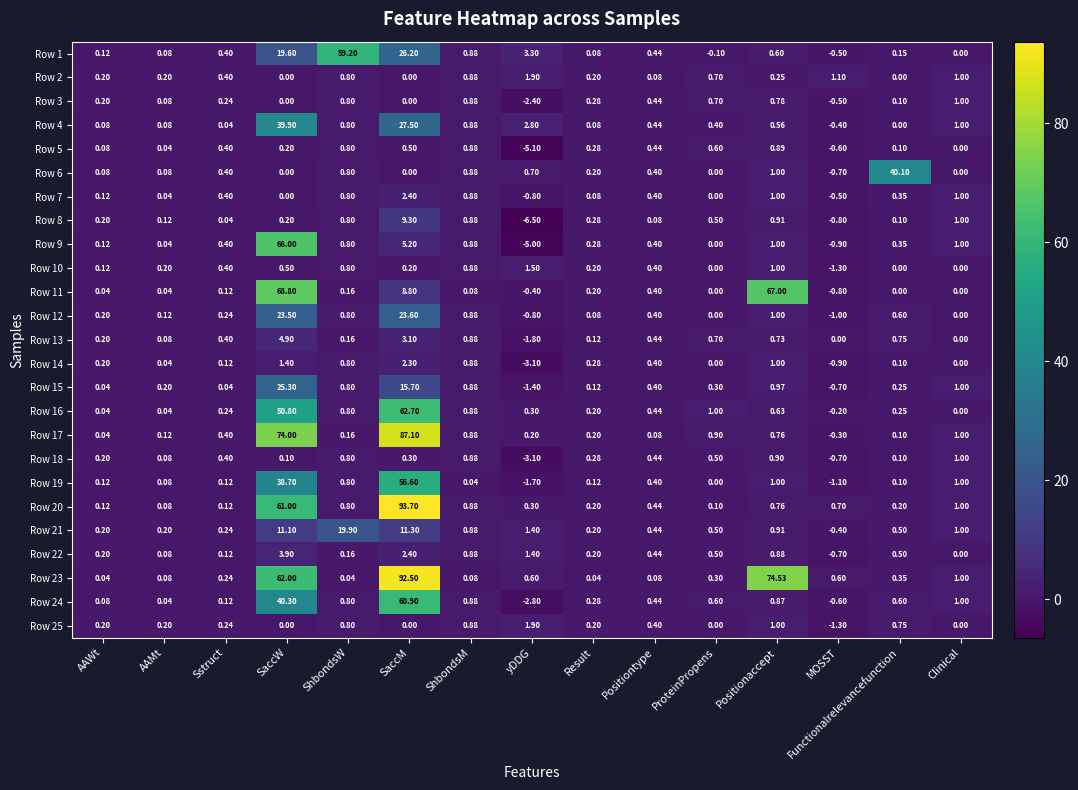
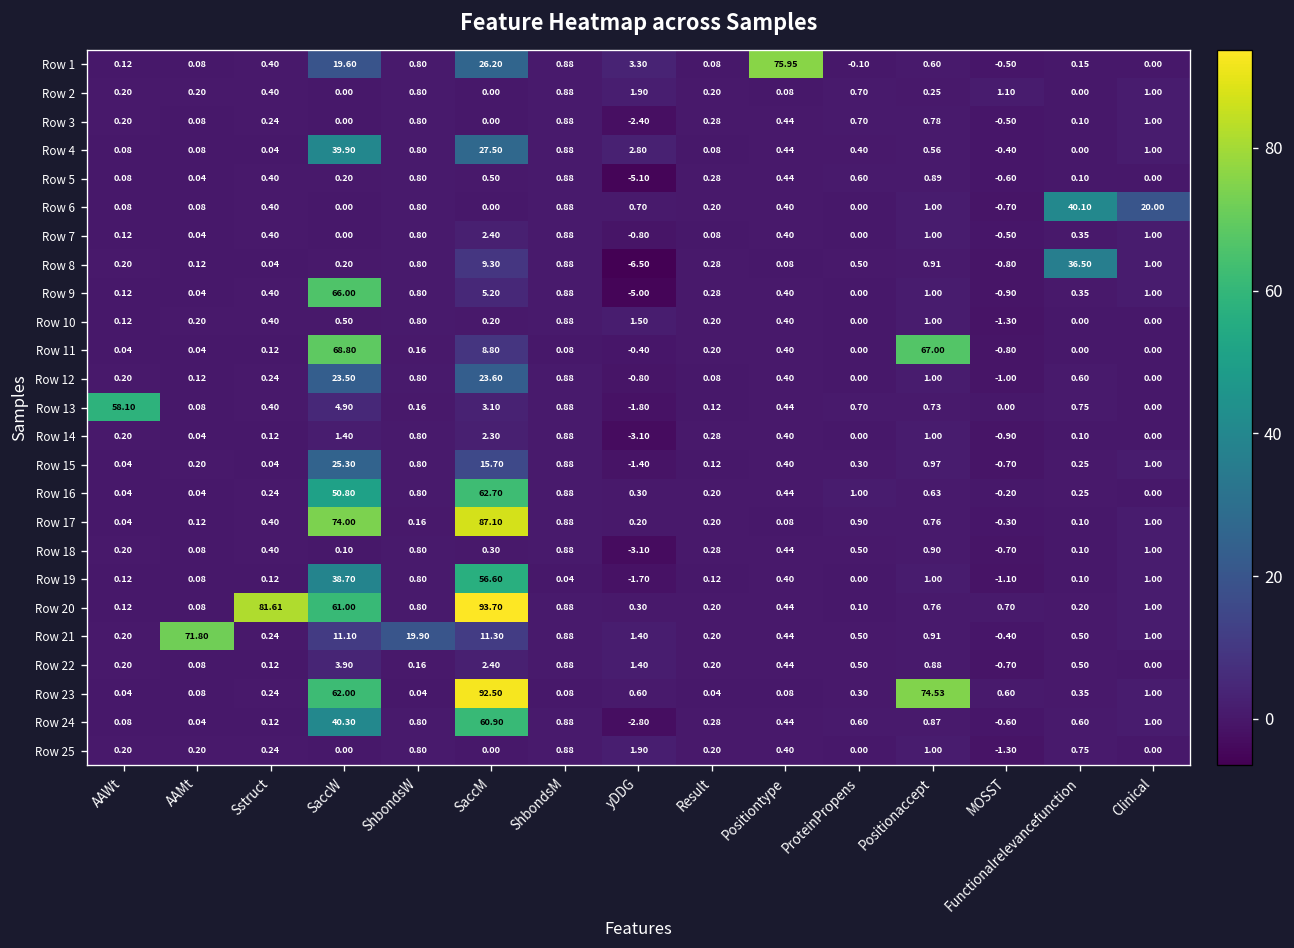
  {
    "Row 1": {
      "AAWt": 0.12,
      "AAMt": 0.08,
      "Sstruct": 0.40,
      "SaccW": 19.60,
-     "ShbondsW": 59.20,
+     "ShbondsW": 0.80,
      "SaccM": 26.20,
      "ShbondsM": 0.88,
      "yDDG": 3.30,
      "Result": 0.08,
-     "Positiontype": 0.44,
+     "Positiontype": 75.95,
      "ProteinPropens": -0.10,
      "Positionaccept": 0.60,
      "MOSST": -0.50,
      "Functionalrelevancefunction": 0.15,
      "Clinical": 0.00
    },
    "Row 6": {
      "AAWt": 0.08,
      "AAMt": 0.08,
      "Sstruct": 0.40,
      "SaccW": 0.00,
      "ShbondsW": 0.80,
      "SaccM": 0.00,
      "ShbondsM": 0.88,
      "yDDG": 0.70,
      "Result": 0.20,
      "Positiontype": 0.40,
      "ProteinPropens": 0.00,
      "Positionaccept": 1.00,
      "MOSST": -0.70,
      "Functionalrelevancefunction": 40.10,
-     "Clinical": 0.00
+     "Clinical": 20.00
    },
    "Row 8": {
      "AAWt": 0.20,
      "AAMt": 0.12,
      "Sstruct": 0.04,
      "SaccW": 0.20,
      "ShbondsW": 0.80,
      "SaccM": 9.30,
      "ShbondsM": 0.88,
      "yDDG": -6.50,
      "Result": 0.28,
      "Positiontype": 0.08,
      "ProteinPropens": 0.50,
      "Positionaccept": 0.91,
      "MOSST": -0.80,
-     "Functionalrelevancefunction": 0.10,
+     "Functionalrelevancefunction": 36.50,
      "Clinical": 1.00
    },
    "Row 13": {
-     "AAWt": 0.20,
+     "AAWt": 58.10,
      "AAMt": 0.08,
      "Sstruct": 0.40,
      "SaccW": 4.90,
      "ShbondsW": 0.16,
      "SaccM": 3.10,
      "ShbondsM": 0.88,
      "yDDG": -1.80,
      "Result": 0.12,
      "Positiontype": 0.44,
      "ProteinPropens": 0.70,
      "Positionaccept": 0.73,
      "MOSST": 0.00,
      "Functionalrelevancefunction": 0.75,
      "Clinical": 0.00
    },
    "Row 20": {
      "AAWt": 0.12,
      "AAMt": 0.08,
-     "Sstruct": 0.12,
+     "Sstruct": 81.61,
      "SaccW": 61.00,
      "ShbondsW": 0.80,
      "SaccM": 93.70,
      "ShbondsM": 0.88,
      "yDDG": 0.30,
      "Result": 0.20,
      "Positiontype": 0.44,
      "ProteinPropens": 0.10,
      "Positionaccept": 0.76,
      "MOSST": 0.70,
      "Functionalrelevancefunction": 0.20,
      "Clinical": 1.00
    },
    "Row 21": {
      "AAWt": 0.20,
-     "AAMt": 0.20,
+     "AAMt": 71.80,
      "Sstruct": 0.24,
      "SaccW": 11.10,
      "ShbondsW": 19.90,
      "SaccM": 11.30,
      "ShbondsM": 0.88,
      "yDDG": 1.40,
      "Result": 0.20,
      "Positiontype": 0.44,
      "ProteinPropens": 0.50,
      "Positionaccept": 0.91,
      "MOSST": -0.40,
      "Functionalrelevancefunction": 0.50,
      "Clinical": 1.00
    }
  }
